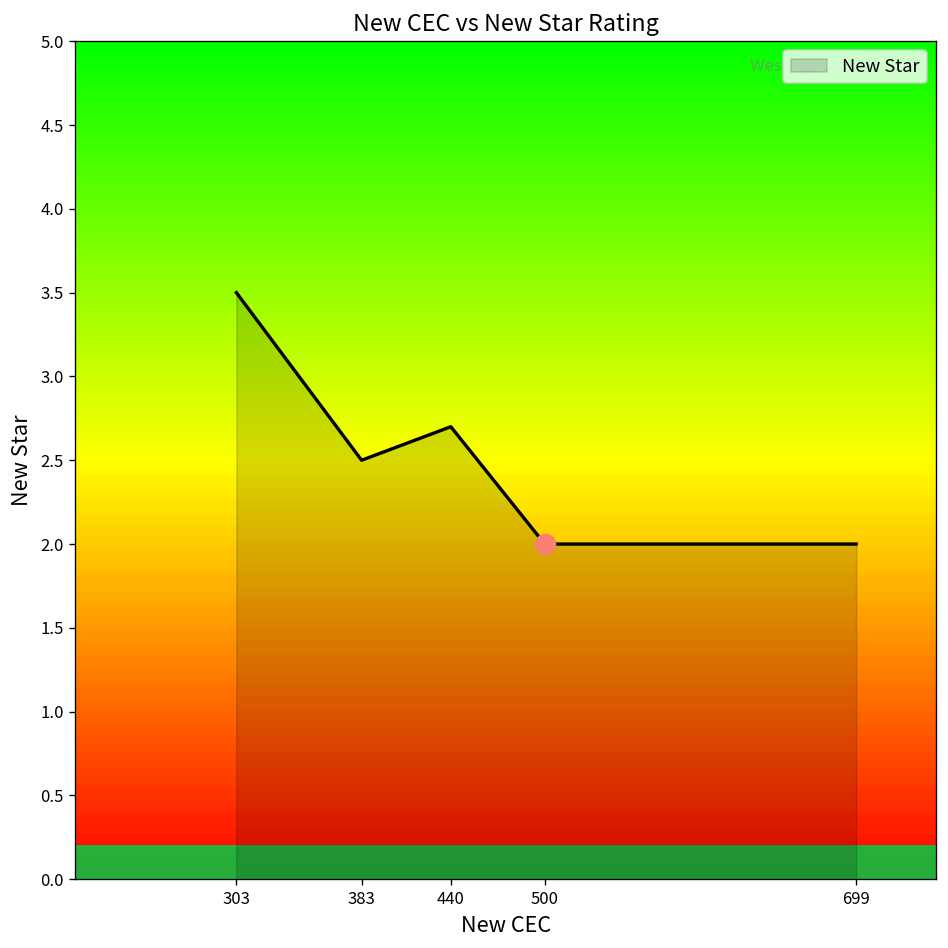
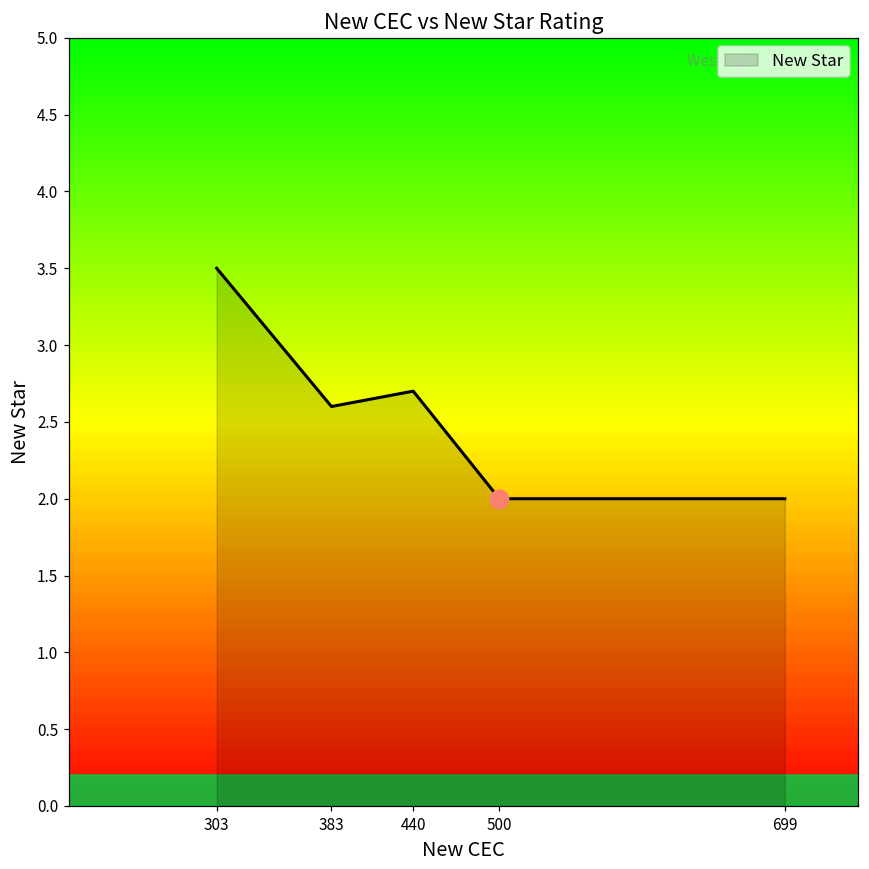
  {
    "New Star": {
      "303": 3.5,
-     "383": 2.5,
+     "383": 2.6,
      "440": 2.7,
      "699": 2.0
    }
  }
